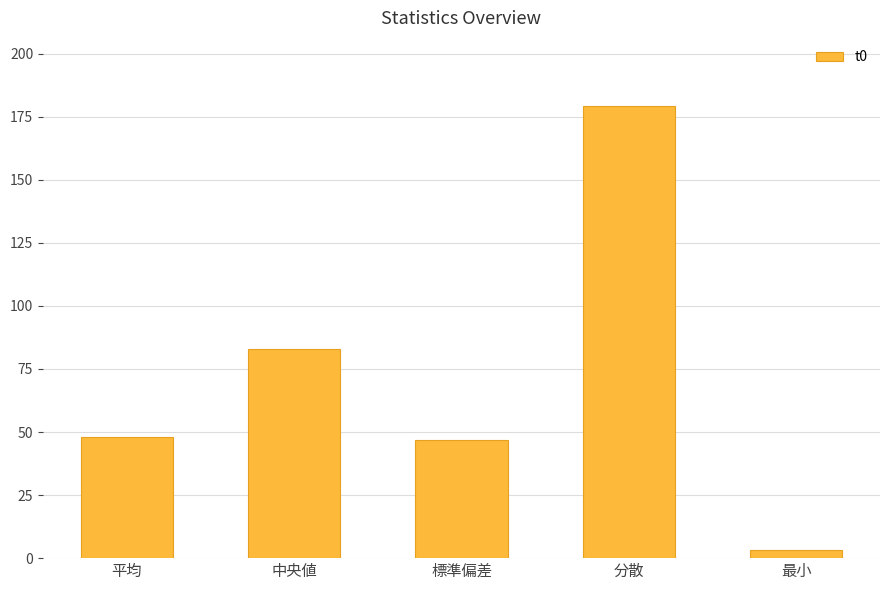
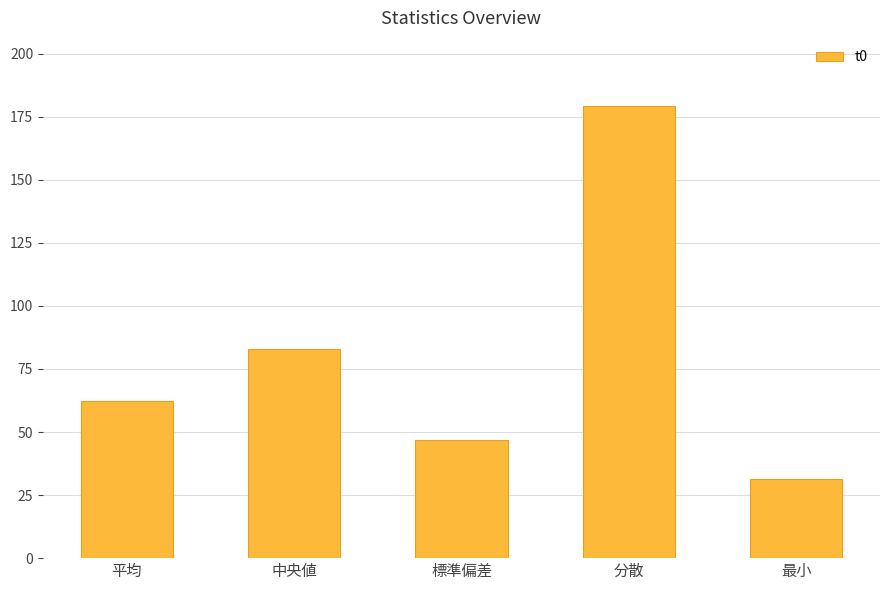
  {
-   "平均": 48,
+   "平均": 62,
    "中央値": 83,
    "標準偏差": 47,
    "分散": 179,
-   "最小": 3
+   "最小": 31
  }
